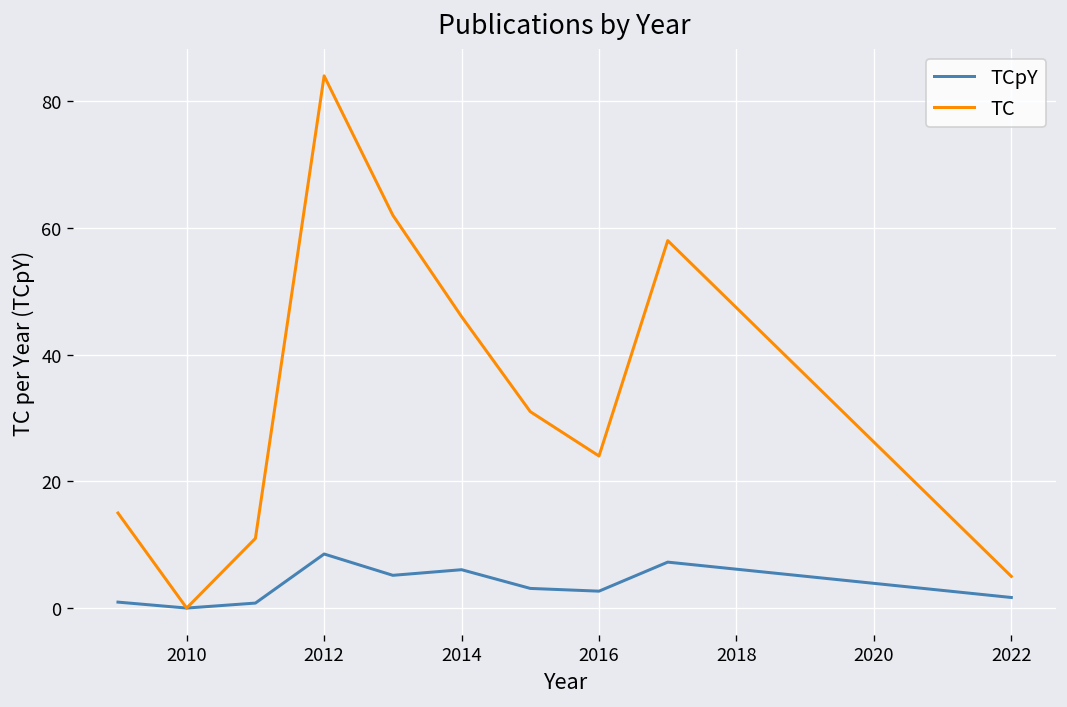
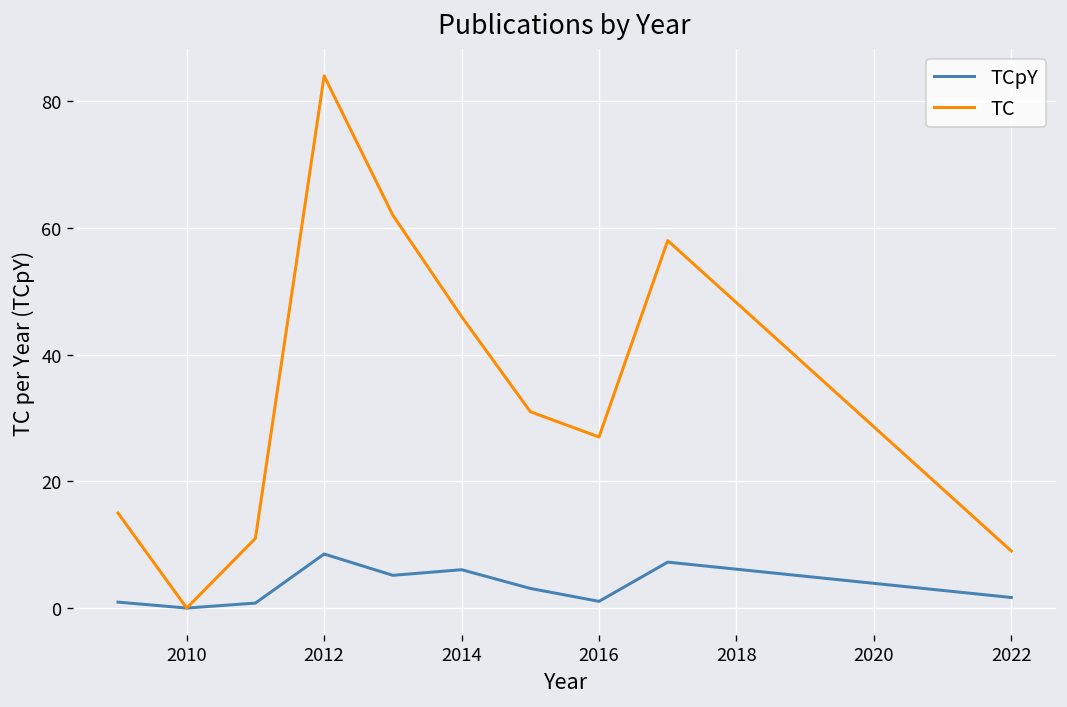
  {
    "TCpY": {
      "2012": 9,
      "2014": 6,
-     "2016": 3,
+     "2016": 1,
      "2022": 2
    },
    "TC": {
      "2012": 84,
      "2014": 46,
-     "2016": 24,
-     "2022": 5
+     "2016": 27,
+     "2022": 9
    }
  }
